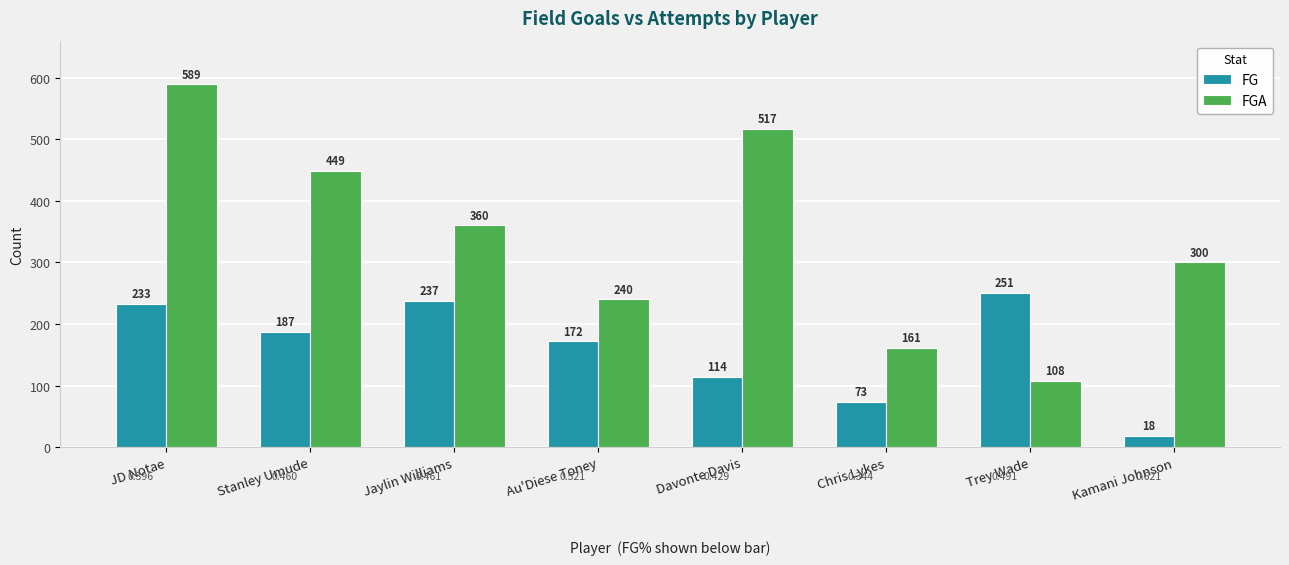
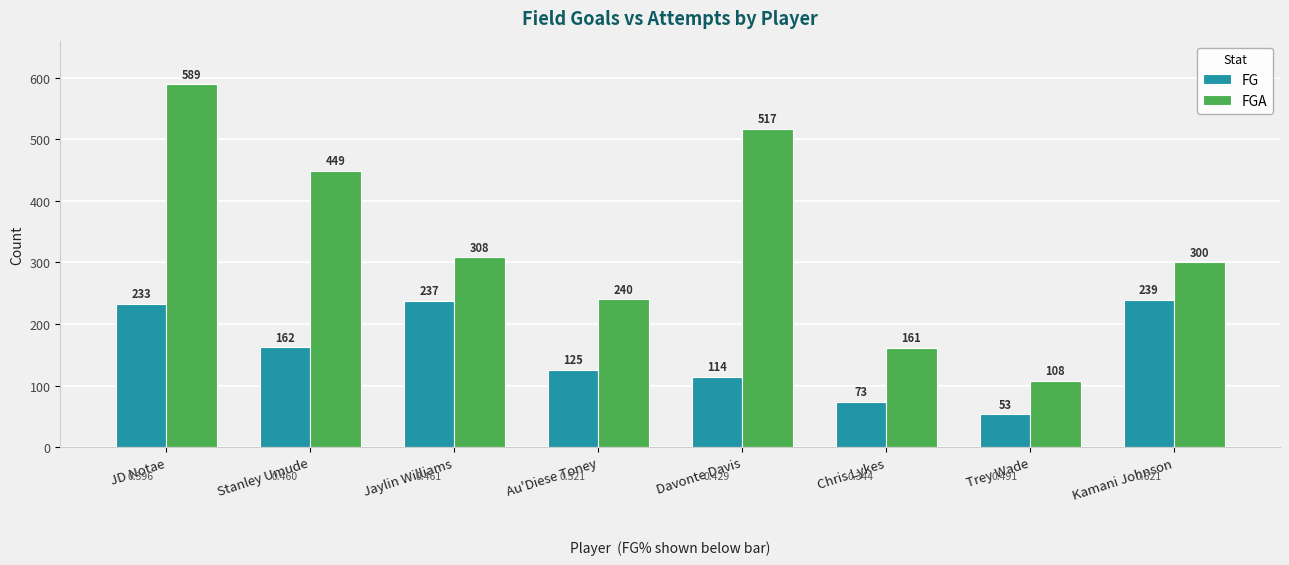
  {
    "FG": {
      "JD Notae": 233,
-     "Stanley Umude": 187,
+     "Stanley Umude": 162,
      "Jaylin Williams": 237,
-     "Au'Diese Toney": 172,
+     "Au'Diese Toney": 125,
      "Davonte Davis": 114,
      "Chris Lykes": 73,
-     "Trey Wade": 251,
-     "Kamani Johnson": 18
+     "Trey Wade": 53,
+     "Kamani Johnson": 239
    },
    "FGA": {
      "JD Notae": 589,
      "Stanley Umude": 449,
-     "Jaylin Williams": 360,
+     "Jaylin Williams": 308,
      "Au'Diese Toney": 240,
      "Davonte Davis": 517,
      "Chris Lykes": 161,
      "Trey Wade": 108,
      "Kamani Johnson": 300
    }
  }
